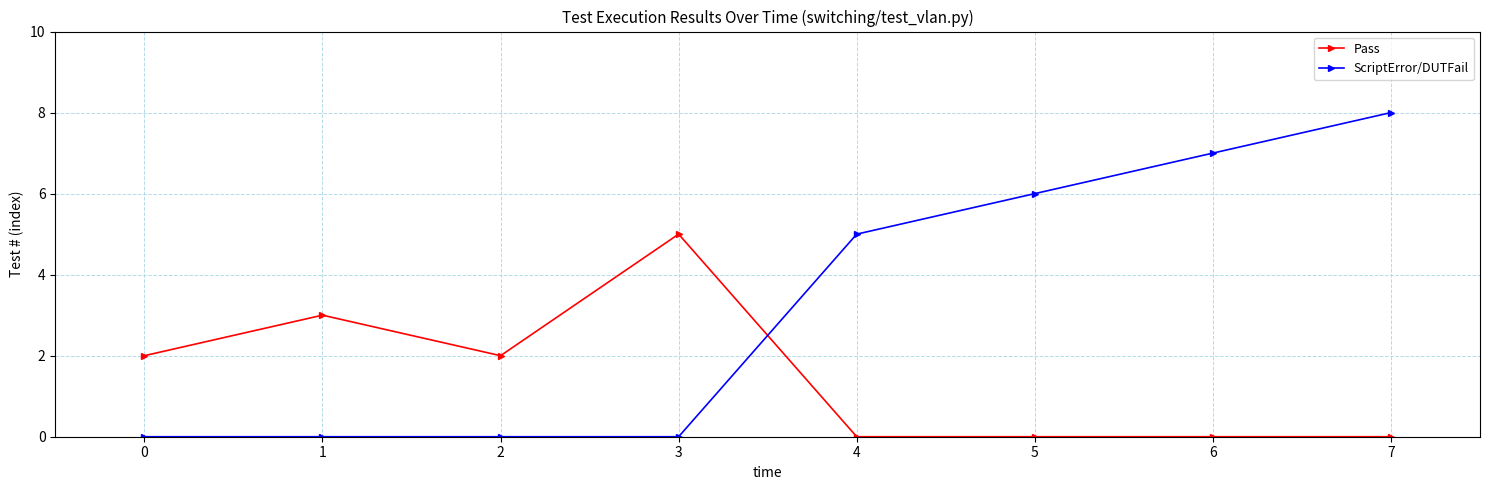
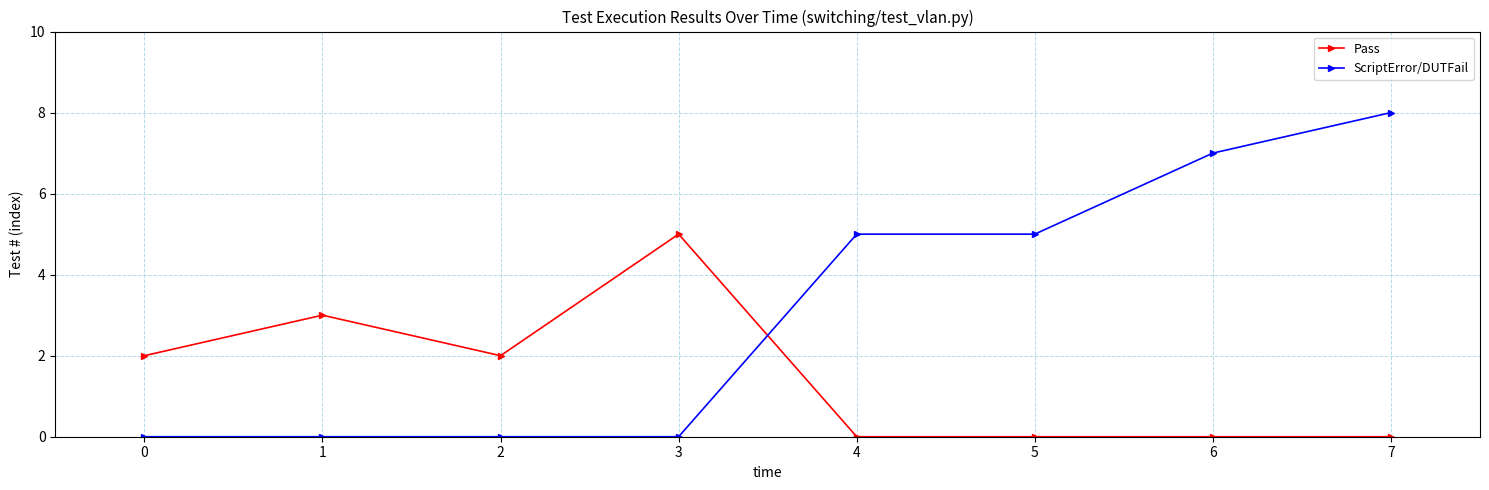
  {
    "Pass": {
      "0": 2,
      "1": 3,
      "2": 2,
      "3": 5,
      "4": 0,
      "5": 0,
      "6": 0,
      "7": 0
    },
    "ScriptError/DUTFail": {
      "0": 0,
      "1": 0,
      "2": 0,
      "3": 0,
      "4": 5,
-     "5": 6,
+     "5": 5,
      "6": 7,
      "7": 8
    }
  }
